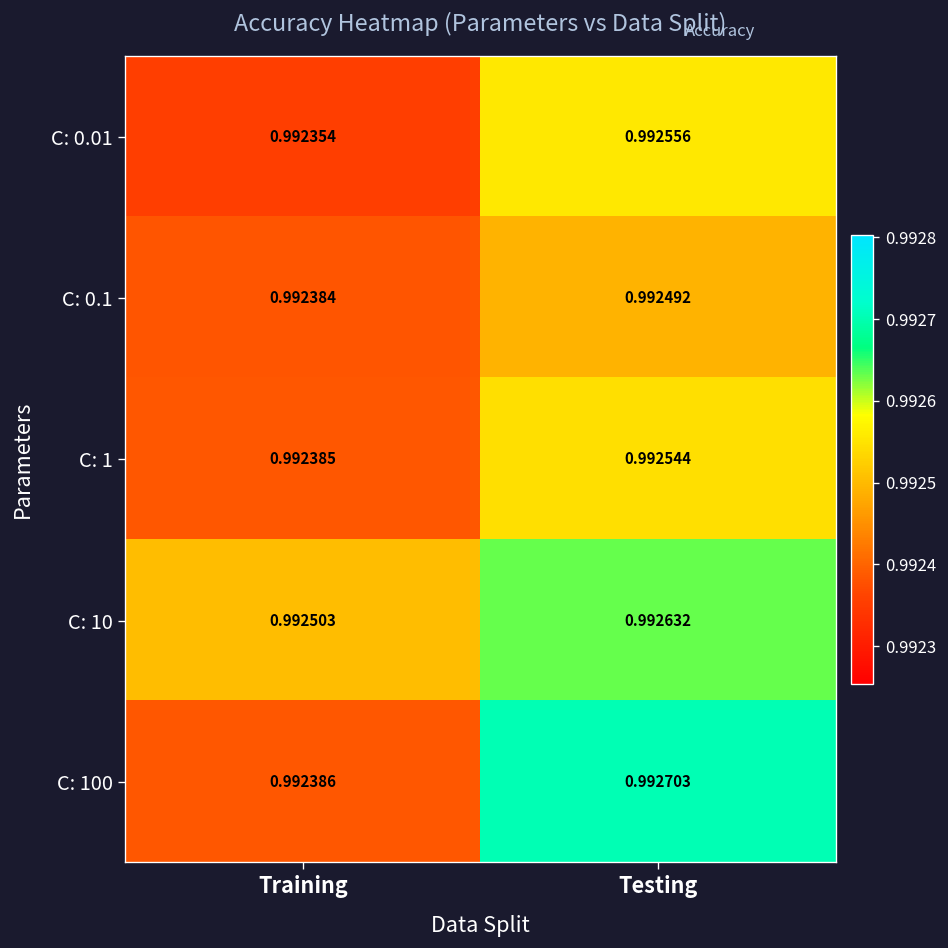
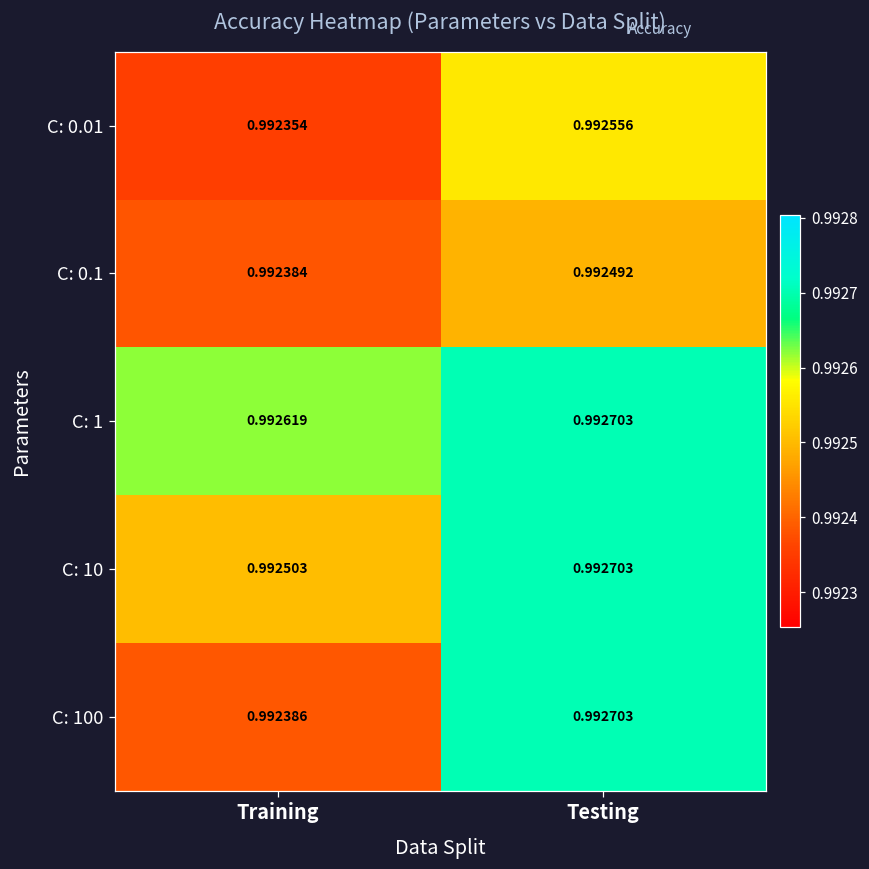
  {
    "C: 0.01": {
      "Training": 0.992354,
      "Testing": 0.992556
    },
    "C: 0.1": {
      "Training": 0.992384,
      "Testing": 0.992492
    },
    "C: 1": {
-     "Training": 0.992385,
-     "Testing": 0.992544
+     "Training": 0.992619,
+     "Testing": 0.992703
    },
    "C: 10": {
      "Training": 0.992503,
-     "Testing": 0.992632
+     "Testing": 0.992703
    },
    "C: 100": {
      "Training": 0.992386,
      "Testing": 0.992703
    }
  }
